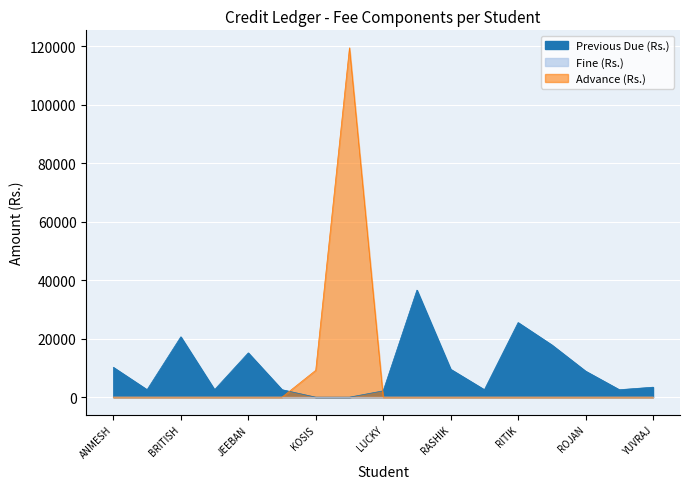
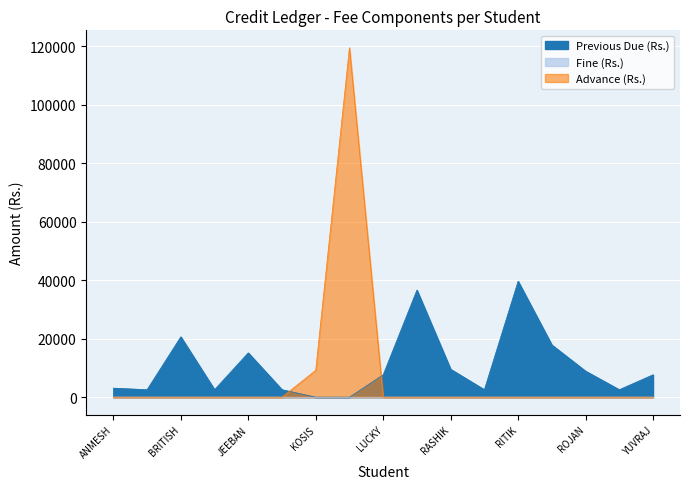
  {
    "Previous Due (Rs.)": {
-     "ANMESH": 10000,
+     "ANMESH": 3000,
      "BRITISH": 21000,
      "JEEBAN": 15000,
-     "LUCKY": 2000,
+     "LUCKY": 8000,
      "RASHIK": 10000,
-     "RITIK": 26000,
+     "RITIK": 40000,
      "ROJAN": 9000,
-     "YUVRAJ": 3000
+     "YUVRAJ": 8000
    },
    "Advance (Rs.)": {
      "KOSIS": 9000
    }
  }
